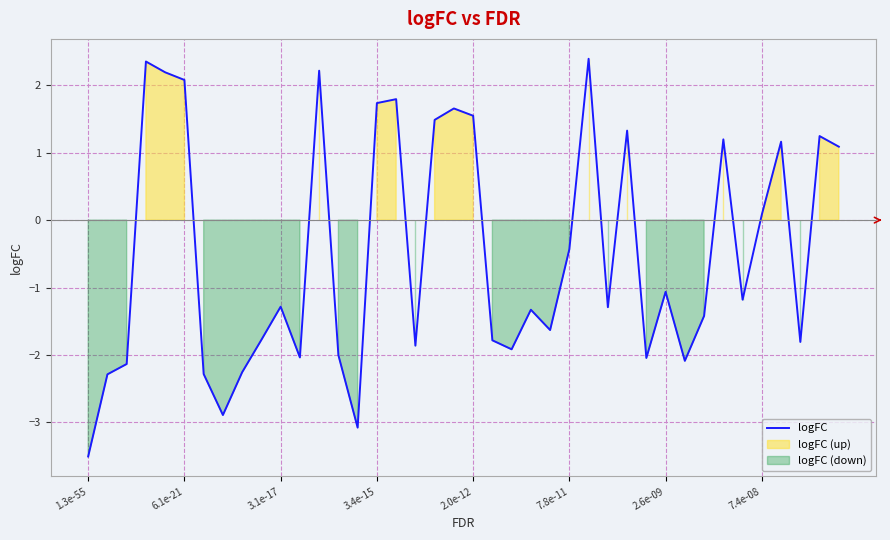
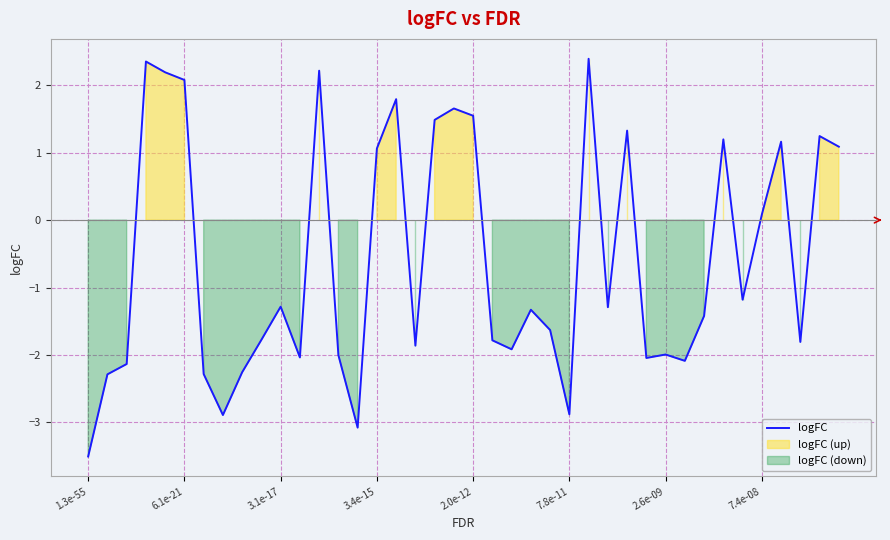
  {
    "1.3e-55": -3.5,
    "6.1e-21": 2.1,
    "3.1e-17": -1.3,
-   "3.4e-15": 1.7,
+   "3.4e-15": 1.1,
    "2.0e-12": 1.5,
-   "7.8e-11": -0.4,
-   "2.6e-09": -1.1,
+   "7.8e-11": -2.9,
+   "2.6e-09": -2.0,
    "7.4e-08": 0.1
  }
